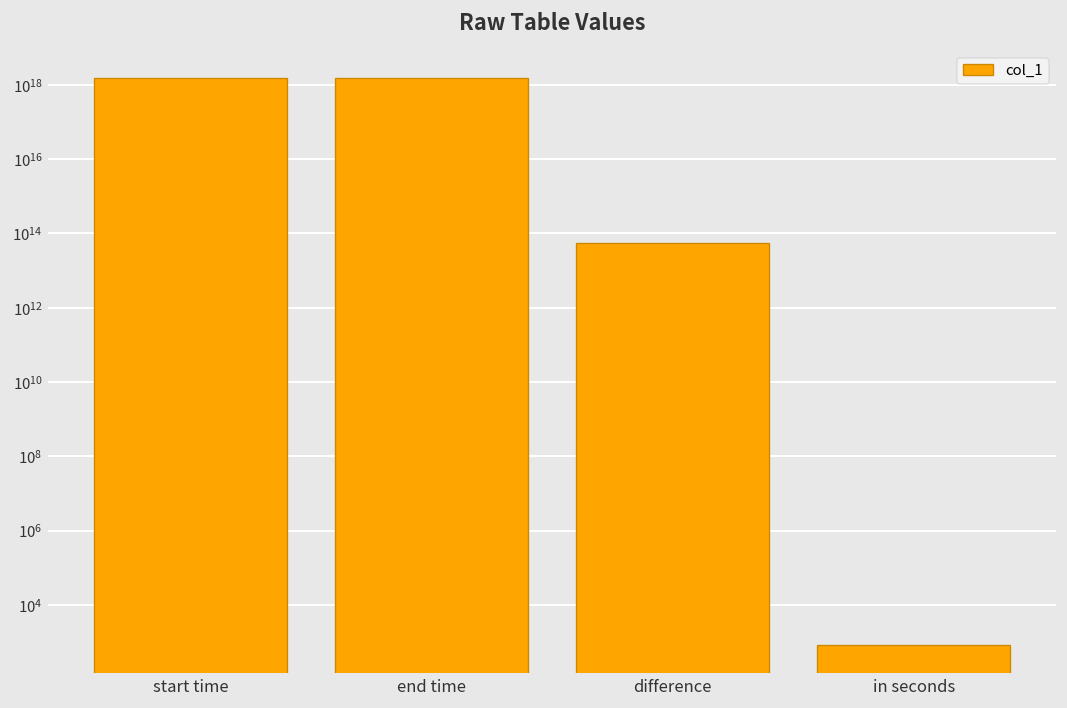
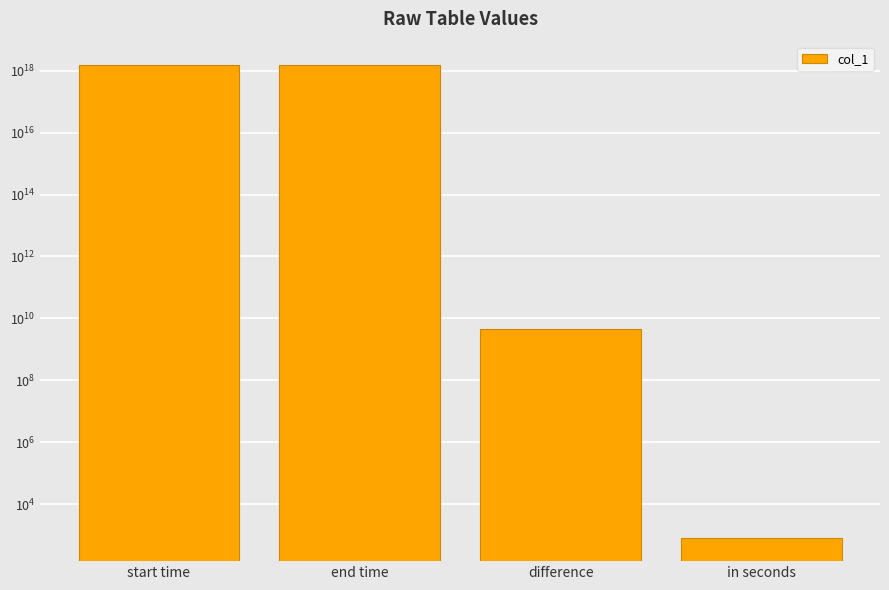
  {
    "start time": 2000000000000000000,
    "end time": 2000000000000000000,
-   "difference": 50000000000000,
+   "difference": 5000000000,
    "in seconds": 800
  }
